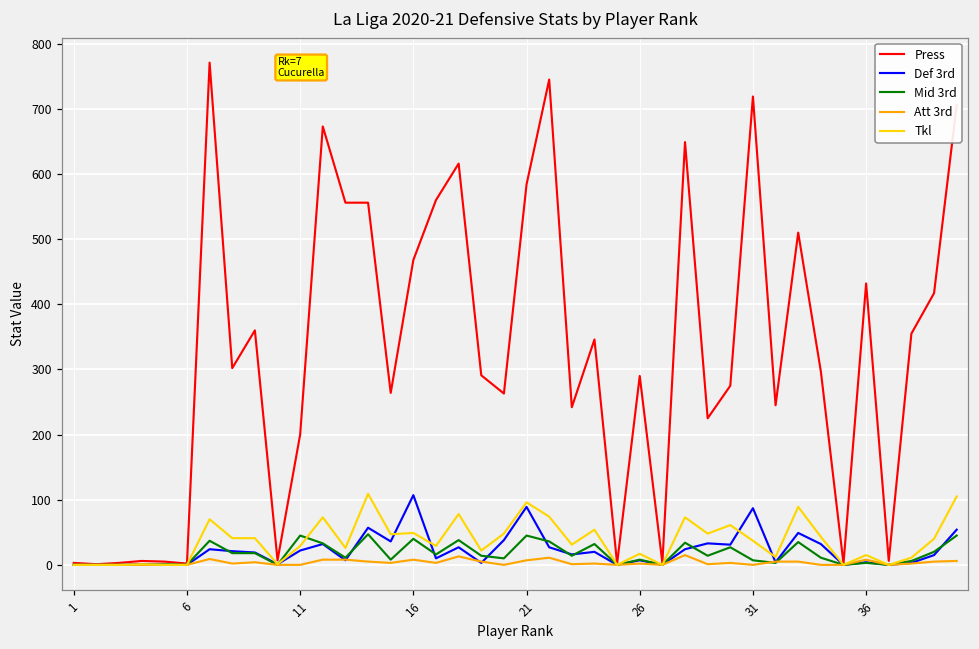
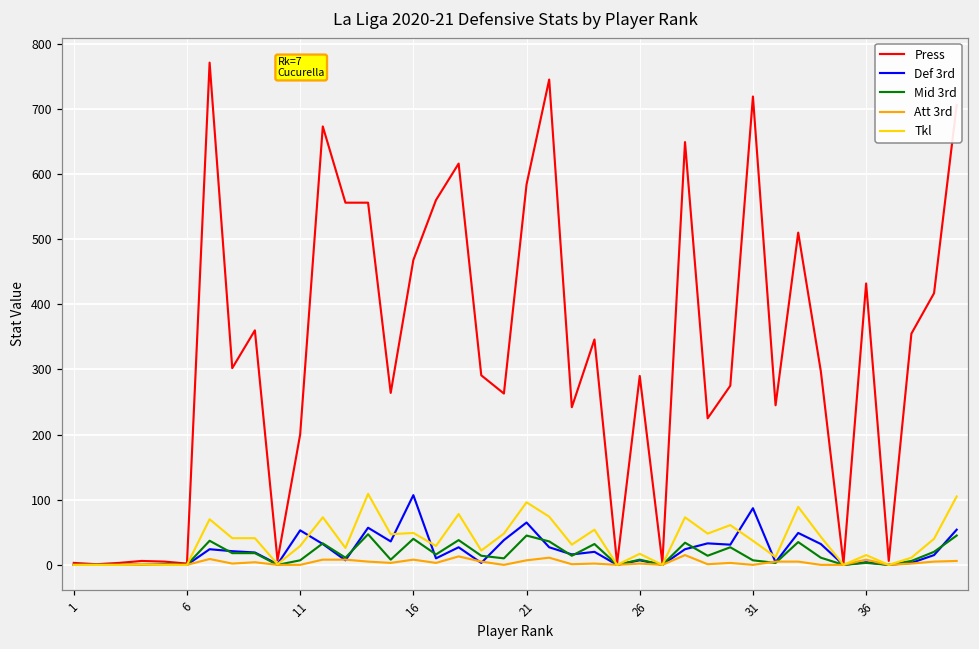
  {
    "Press": {
      "11": 200,
      "16": 470,
      "21": 580,
      "26": 290,
      "31": 720,
      "36": 430
    },
    "Def 3rd": {
-     "11": 20,
+     "11": 50,
      "16": 110,
-     "21": 90,
+     "21": 70,
      "31": 90
    },
    "Mid 3rd": {
-     "11": 50,
+     "11": 10,
      "16": 40,
      "21": 50,
      "31": 10
    }
  }
